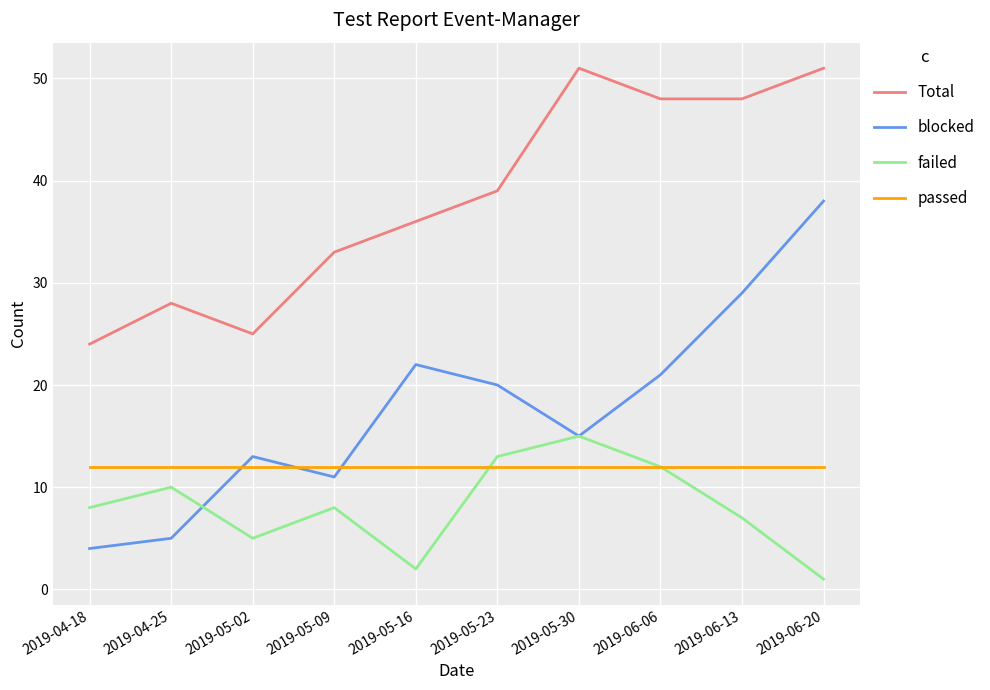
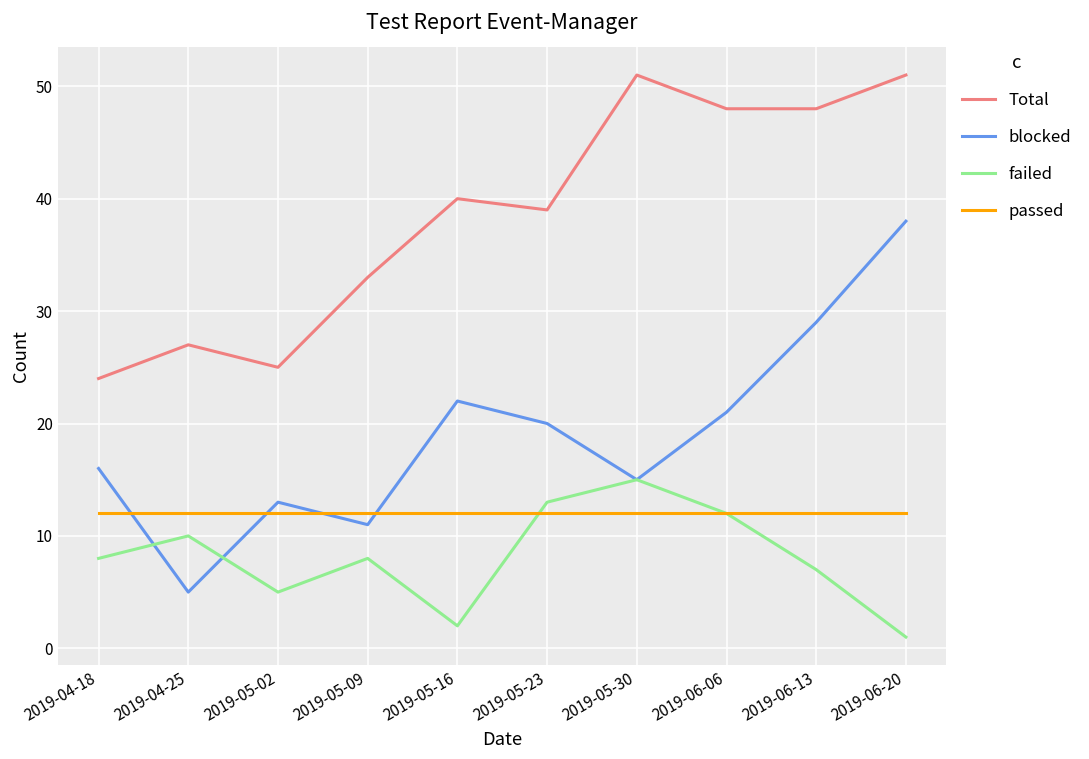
  {
    "Total": {
      "2019-04-18": 24,
-     "2019-04-25": 28,
+     "2019-04-25": 27,
      "2019-05-02": 25,
      "2019-05-09": 33,
-     "2019-05-16": 36,
+     "2019-05-16": 40,
      "2019-05-23": 39,
      "2019-05-30": 51,
      "2019-06-06": 48,
      "2019-06-13": 48,
      "2019-06-20": 51
    },
    "blocked": {
-     "2019-04-18": 4,
+     "2019-04-18": 16,
      "2019-04-25": 5,
      "2019-05-02": 13,
      "2019-05-09": 11,
      "2019-05-16": 22,
      "2019-05-23": 20,
      "2019-06-06": 21,
      "2019-06-13": 29,
      "2019-06-20": 38
    },
    "failed": {
      "2019-04-18": 8,
      "2019-04-25": 10,
      "2019-05-02": 5,
      "2019-05-09": 8,
      "2019-05-16": 2,
      "2019-05-23": 13,
      "2019-06-13": 7,
      "2019-06-20": 1
    },
    "passed": {
      "2019-04-18": 12,
      "2019-04-25": 12,
      "2019-05-02": 12,
      "2019-05-09": 12,
      "2019-05-16": 12,
      "2019-05-23": 12,
      "2019-05-30": 12,
      "2019-06-13": 12,
      "2019-06-20": 12
    }
  }
